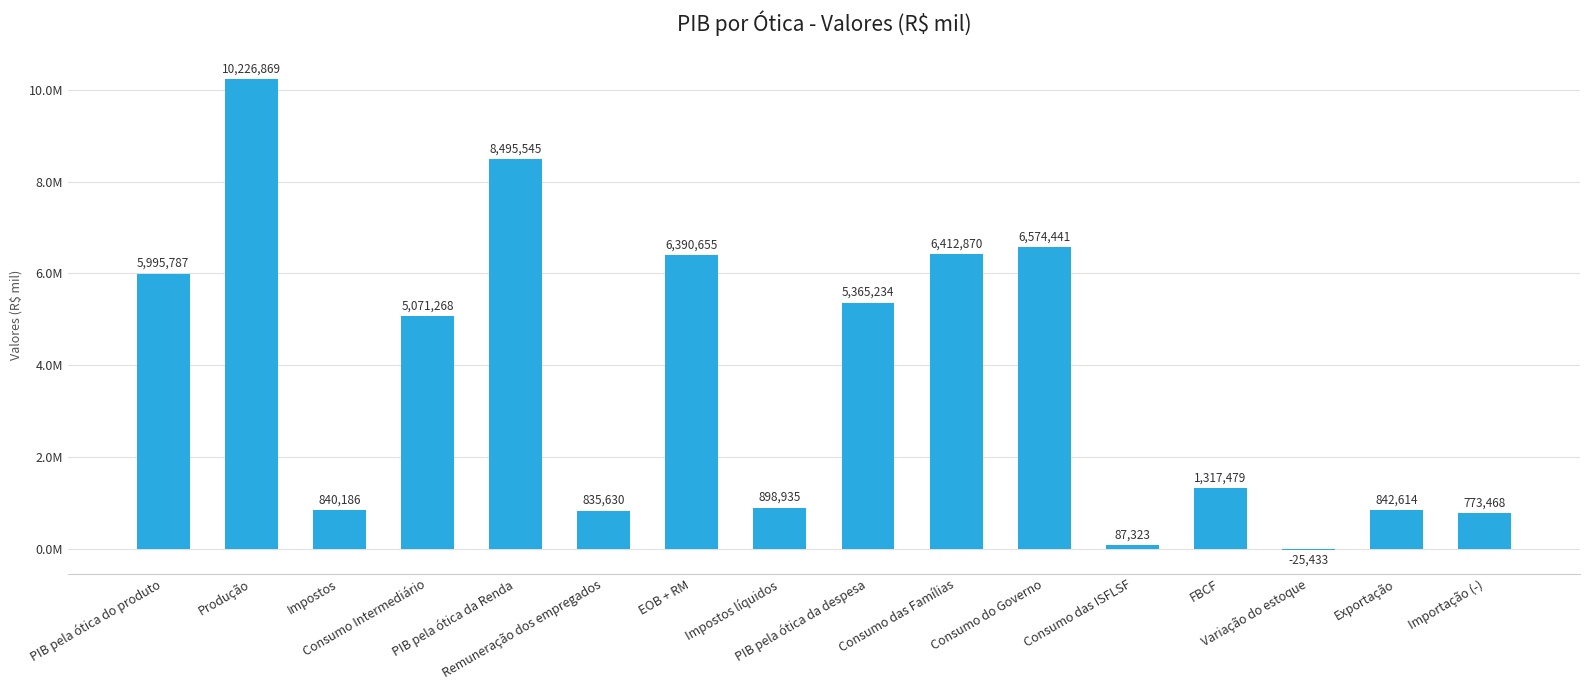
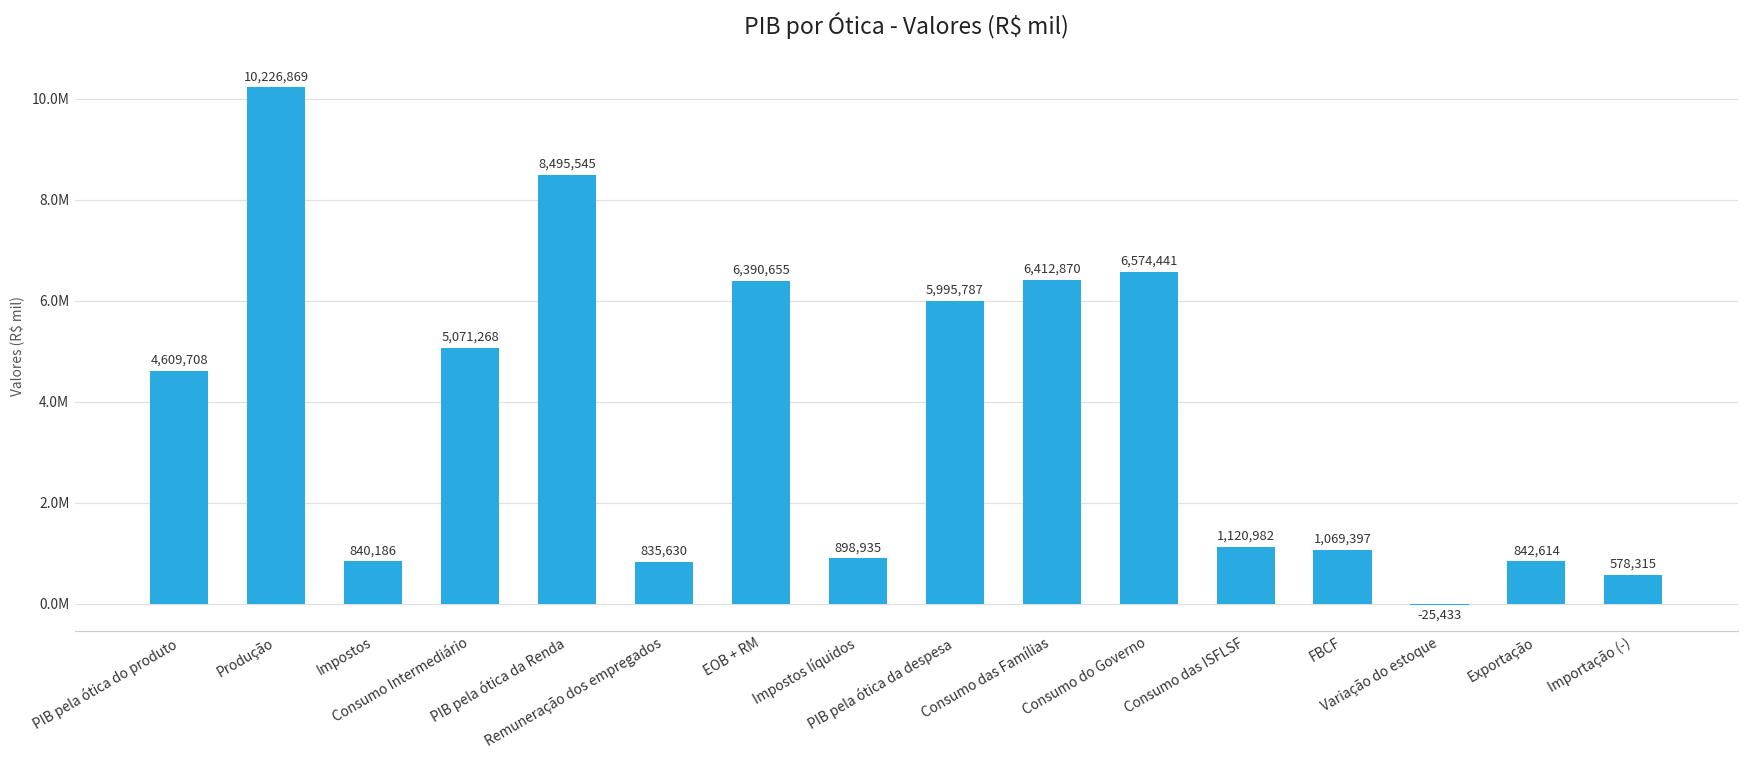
  {
-   "PIB pela ótica do produto": "5,995,787",
+   "PIB pela ótica do produto": "4,609,708",
    "Produção": "10,226,869",
    "Impostos": "840,186",
    "Consumo Intermediário": "5,071,268",
    "PIB pela ótica da Renda": "8,495,545",
    "Remuneração dos empregados": "835,630",
    "EOB + RM": "6,390,655",
    "Impostos líquidos": "898,935",
-   "PIB pela ótica da despesa": "5,365,234",
+   "PIB pela ótica da despesa": "5,995,787",
    "Consumo das Famílias": "6,412,870",
    "Consumo do Governo": "6,574,441",
-   "Consumo das ISFLSF": "87,323",
-   "FBCF": "1,317,479",
+   "Consumo das ISFLSF": "1,120,982",
+   "FBCF": "1,069,397",
    "Variação do estoque": "-25,433",
    "Exportação": "842,614",
-   "Importação (-)": "773,468"
+   "Importação (-)": "578,315"
  }
